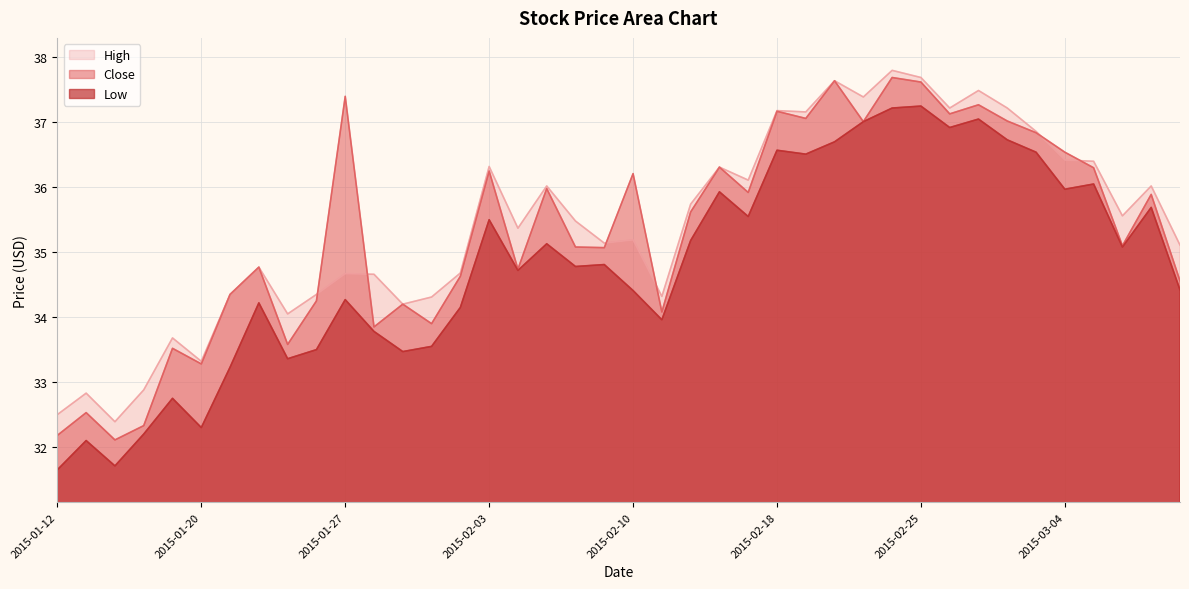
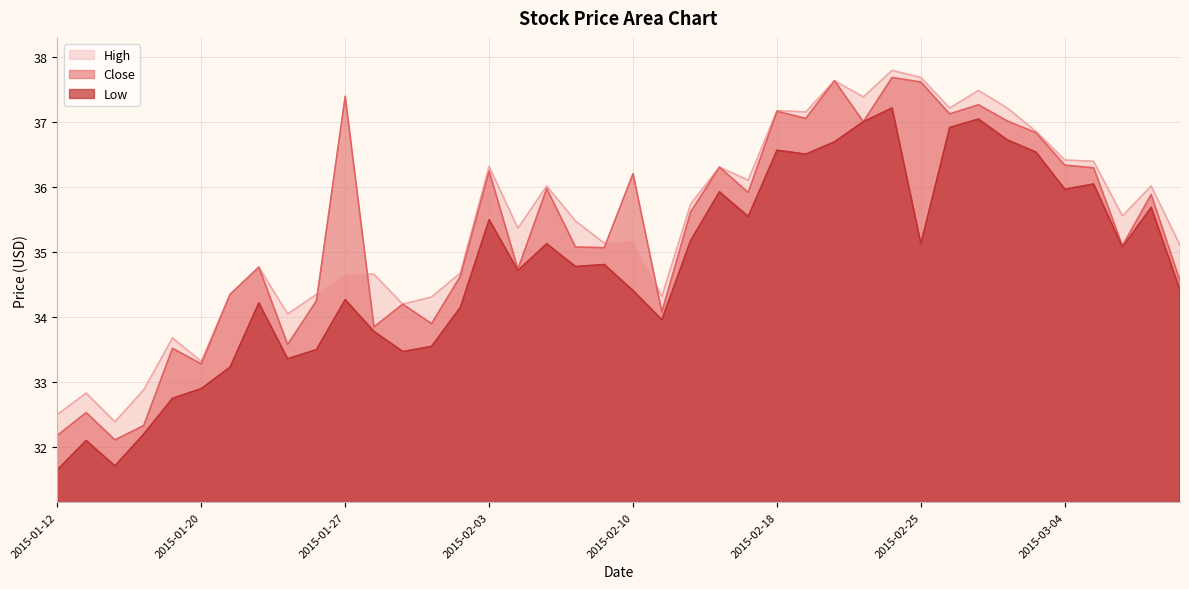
  {
    "High": {
      "2015-01-12": 32.5,
      "2015-01-20": 33.3,
      "2015-01-27": 34.7,
      "2015-02-03": 36.3,
      "2015-02-10": 35.2,
      "2015-02-25": 37.7,
      "2015-03-04": 36.4
    },
    "Close": {
      "2015-01-12": 32.2,
      "2015-01-20": 33.3,
      "2015-01-27": 37.4,
      "2015-02-03": 36.3,
      "2015-02-10": 36.2,
      "2015-02-25": 37.6,
-     "2015-03-04": 36.5
+     "2015-03-04": 36.3
    },
    "Low": {
      "2015-01-12": 31.7,
-     "2015-01-20": 32.3,
+     "2015-01-20": 32.9,
      "2015-01-27": 34.3,
      "2015-02-03": 35.5,
      "2015-02-10": 34.4,
      "2015-02-18": 36.6,
-     "2015-02-25": 37.3,
+     "2015-02-25": 35.1,
      "2015-03-04": 36.0
    }
  }
